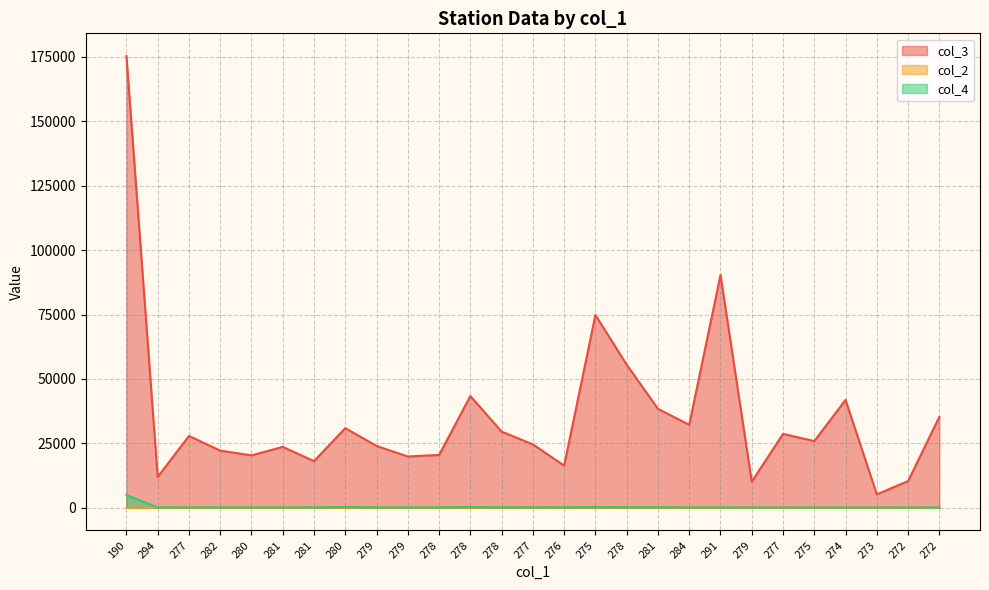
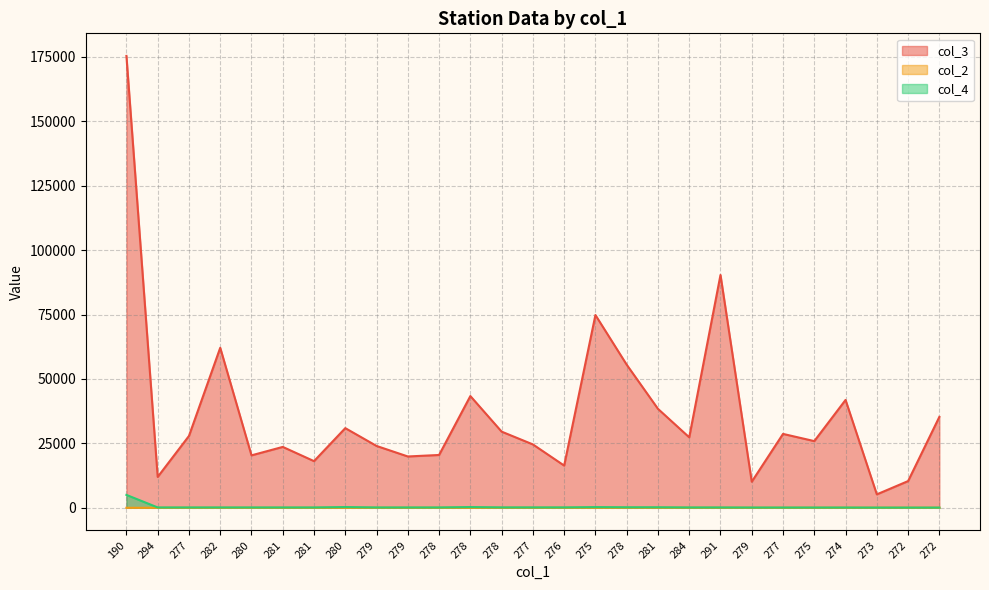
  {
    "col_3": {
      "190": 175000,
      "294": 12000,
-     "282": 22000,
+     "282": 62000,
      "276": 16000,
-     "284": 32000,
+     "284": 27000,
      "291": 90000,
      "274": 42000,
      "273": 5000
    },
    "col_2": {
      "190": 0
    },
    "col_4": {
      "190": 5000
    }
  }
